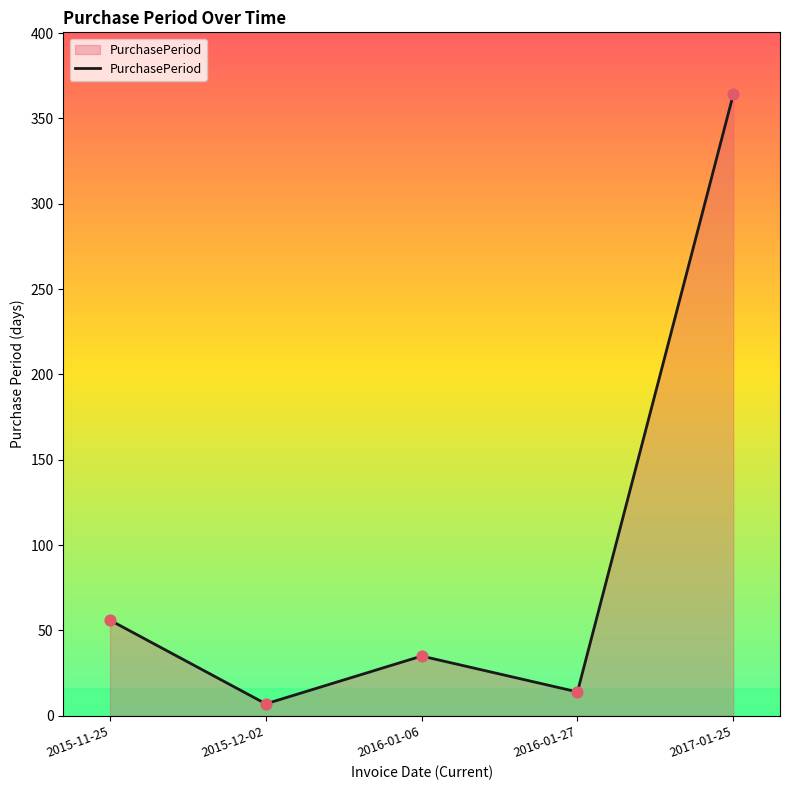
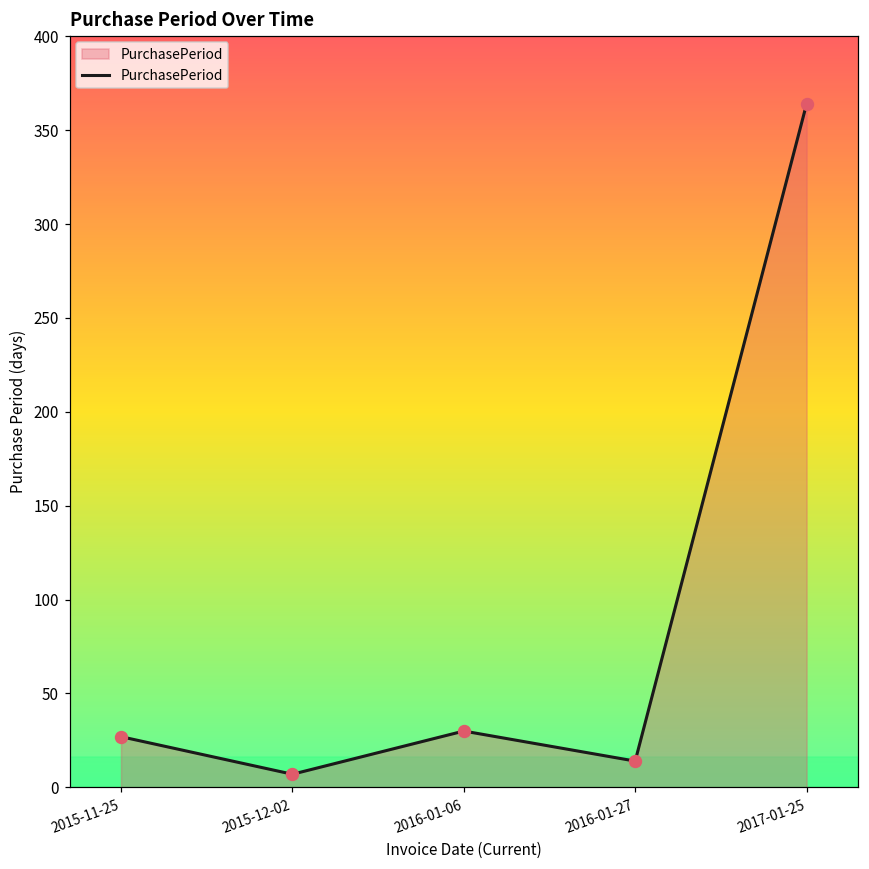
  {
-   "2015-11-25": 56,
-   "2016-01-06": 35,
+   "2015-11-25": 27,
+   "2016-01-06": 30,
    "2017-01-25": 364
  }
